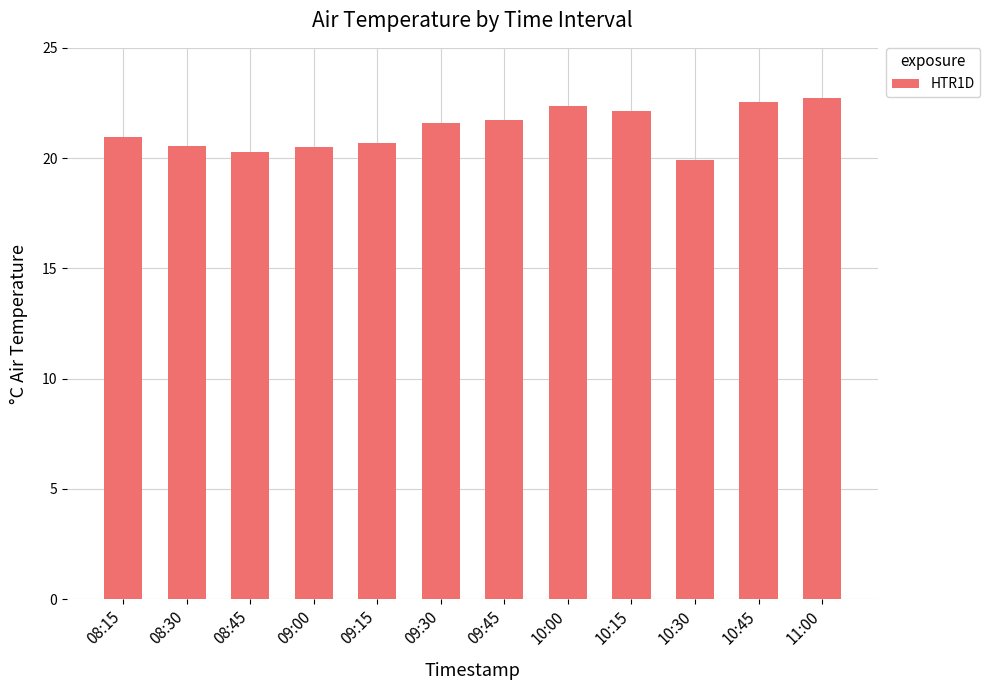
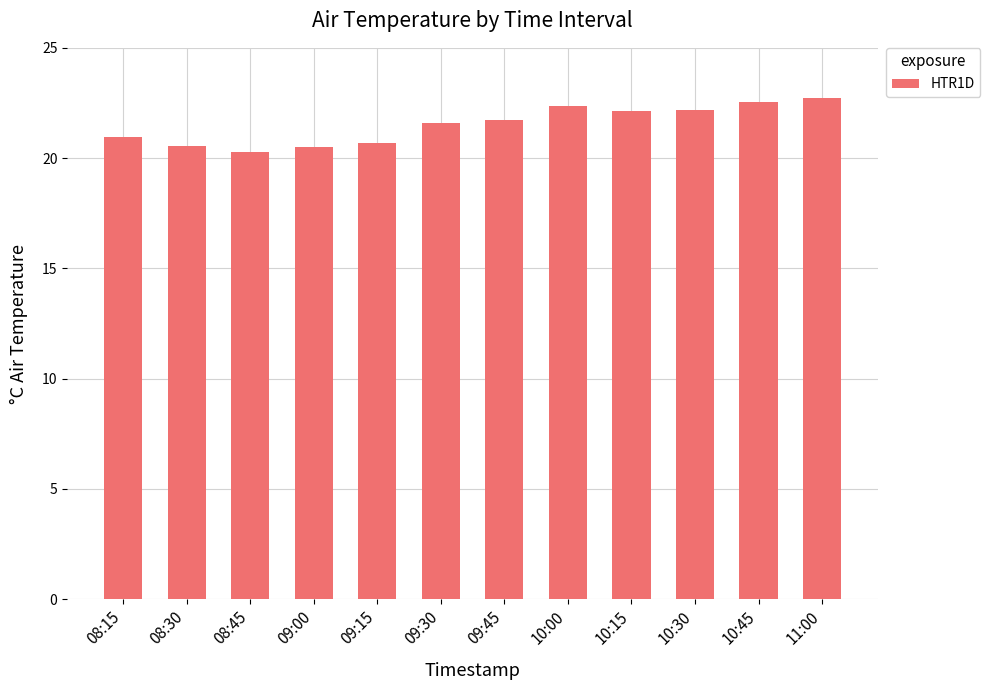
  {
    "08:15": 21.0,
    "08:30": 20.6,
    "08:45": 20.3,
    "09:00": 20.5,
    "09:15": 20.7,
    "09:30": 21.6,
    "09:45": 21.7,
    "10:00": 22.4,
    "10:15": 22.2,
-   "10:30": 19.9,
+   "10:30": 22.2,
    "10:45": 22.5,
    "11:00": 22.7
  }
